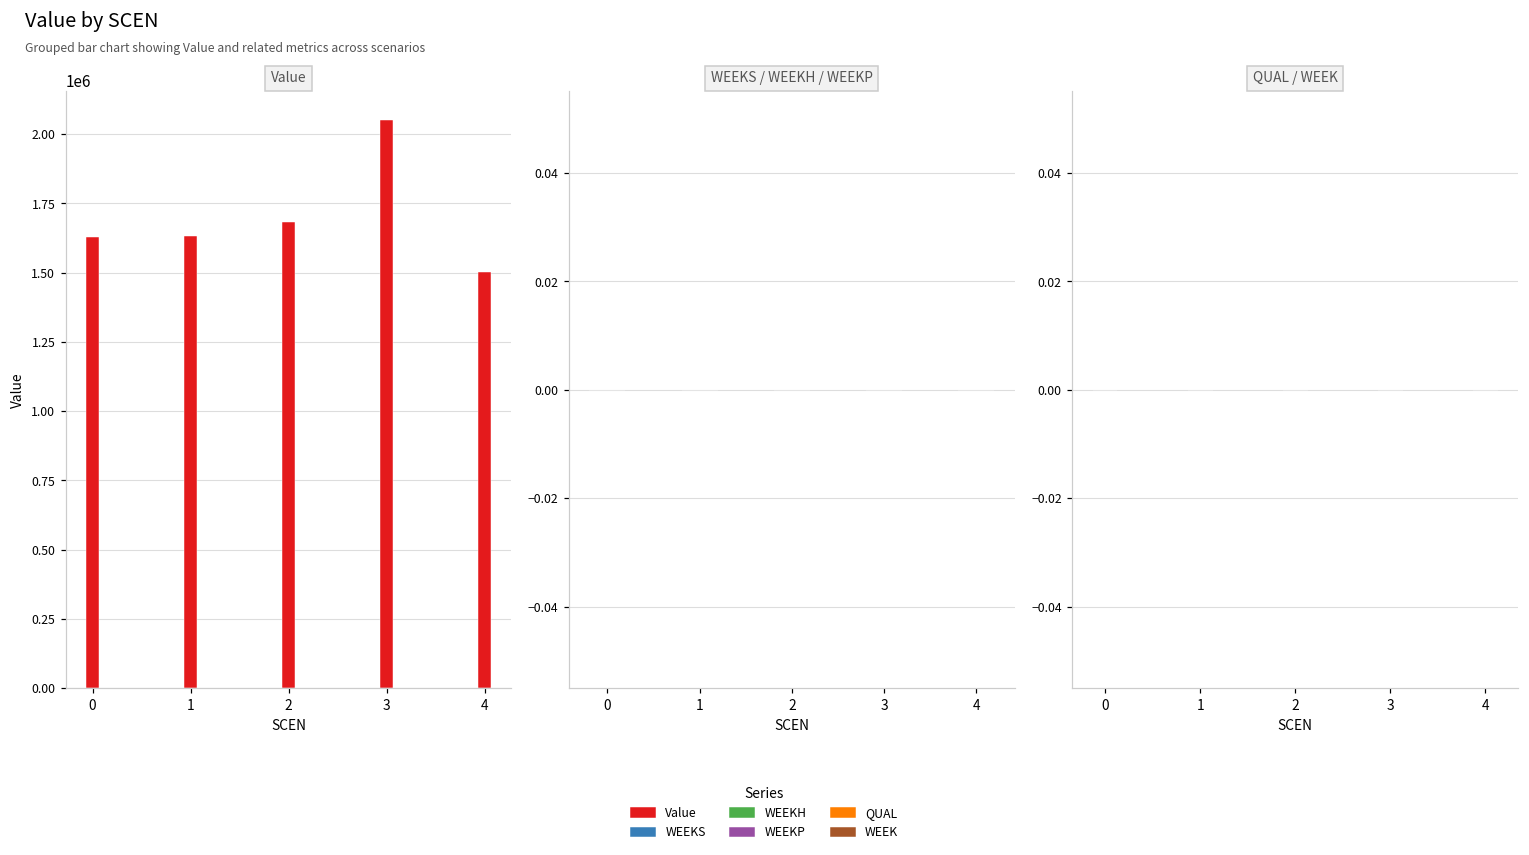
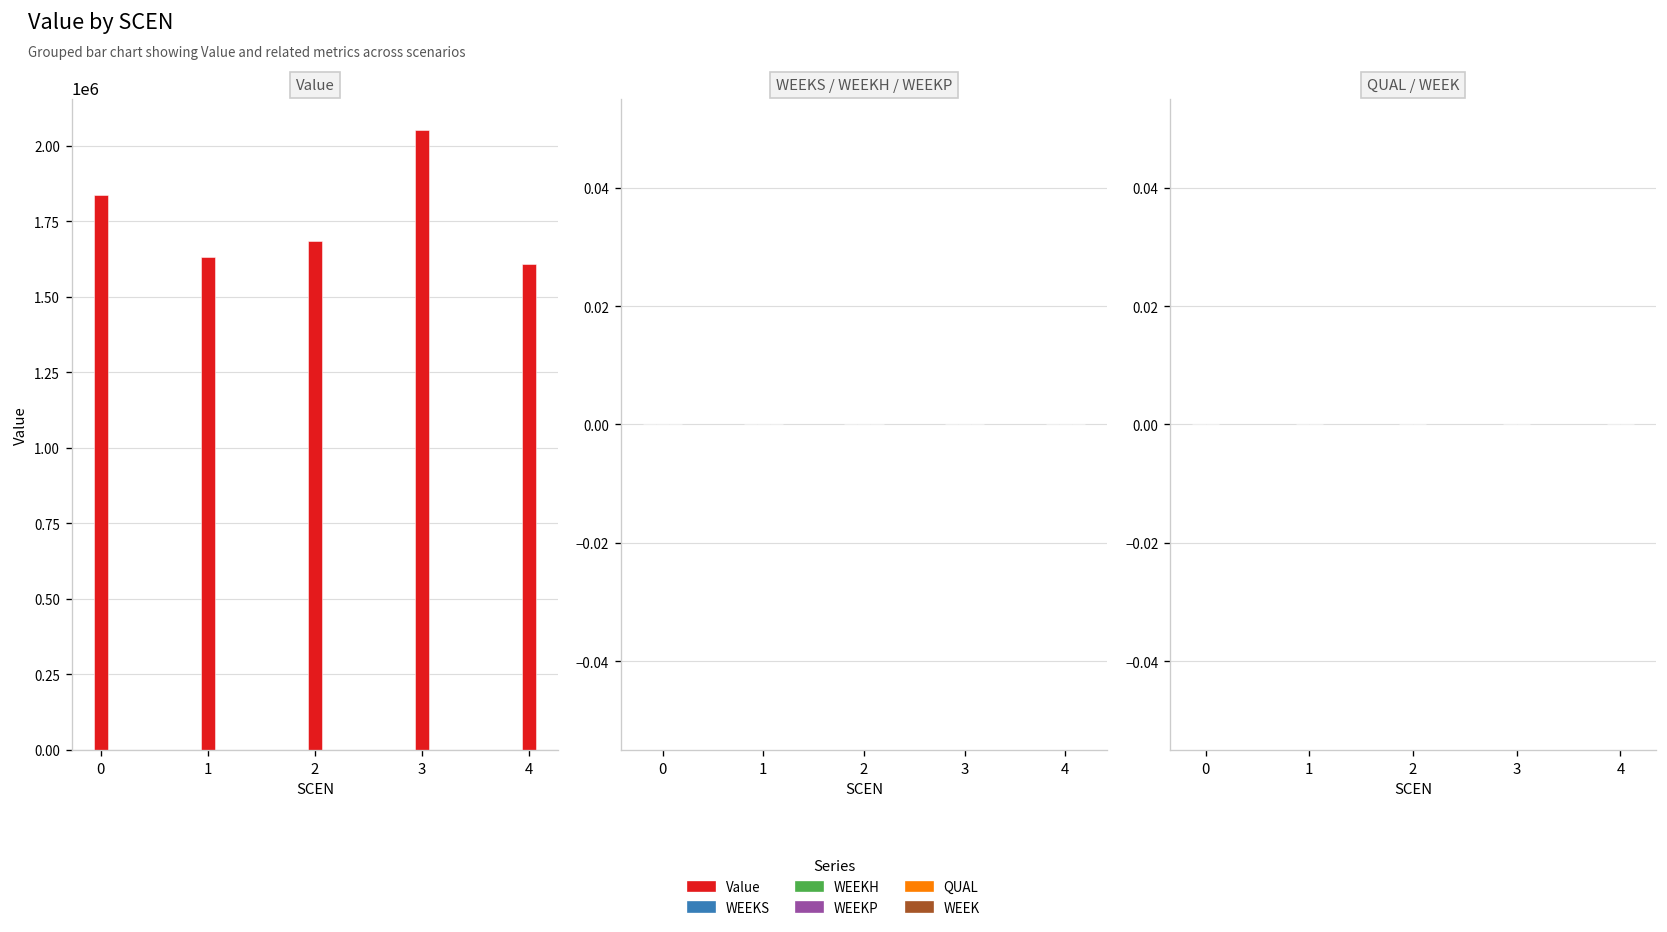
  {
    "Value": {
-     "0": 1630000,
+     "0": 1840000,
      "1": 1630000,
      "2": 1680000,
      "3": 2050000,
-     "4": 1500000
+     "4": 1610000
    },
    "WEEKS / WEEKH / WEEKP": {
      "WEEKS": {
        "0": 0.000,
        "1": 0.000,
        "2": 0.000,
        "3": 0.000,
        "4": 0.000
      },
      "WEEKH": {
        "0": 0.000,
        "1": 0.000,
        "2": 0.000,
        "3": 0.000,
        "4": 0.000
      },
      "WEEKP": {
        "0": 0.000,
        "1": 0.000,
        "2": 0.000,
        "3": 0.000,
        "4": 0.000
      }
    },
    "QUAL / WEEK": {
      "QUAL": {
        "0": 0.000,
        "1": 0.000,
        "2": 0.000,
        "3": 0.000,
        "4": 0.000
      },
      "WEEK": {
        "0": 0.000,
        "1": 0.000,
        "2": 0.000,
        "3": 0.000,
        "4": 0.000
      }
    }
  }
